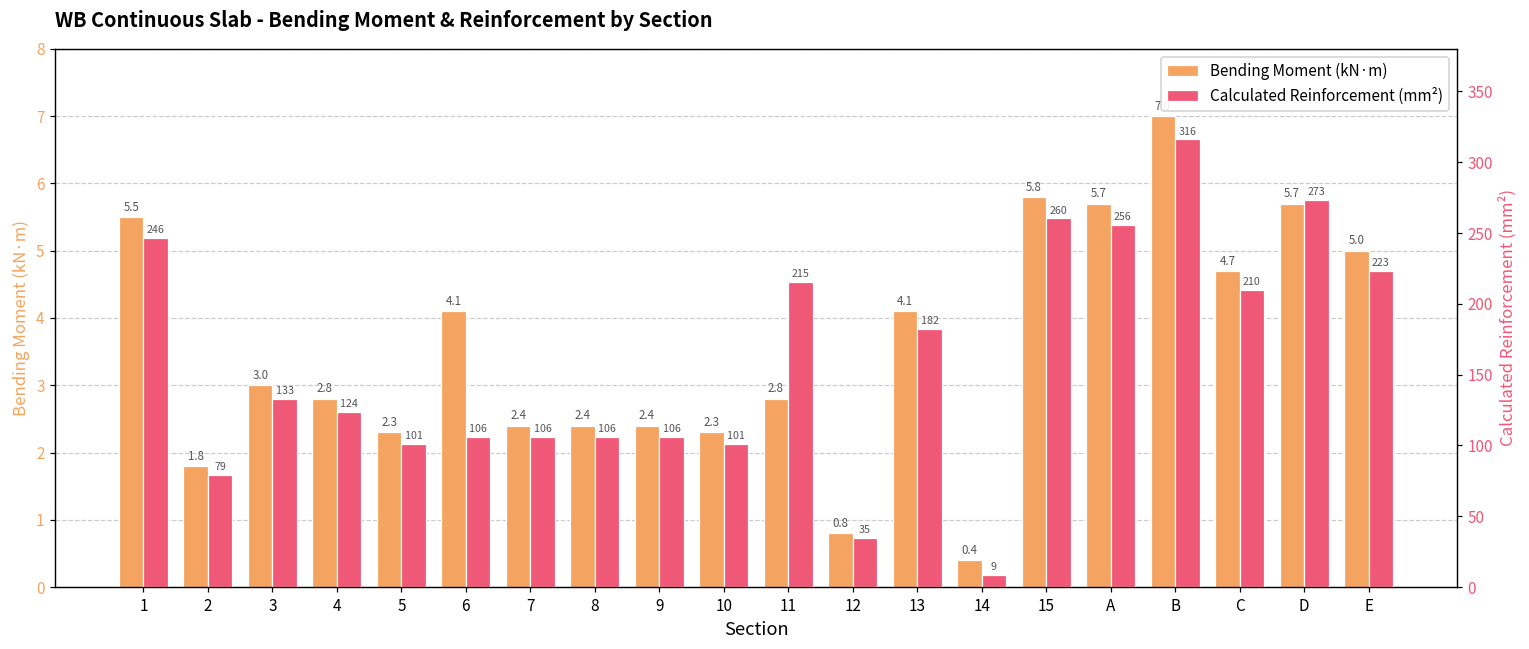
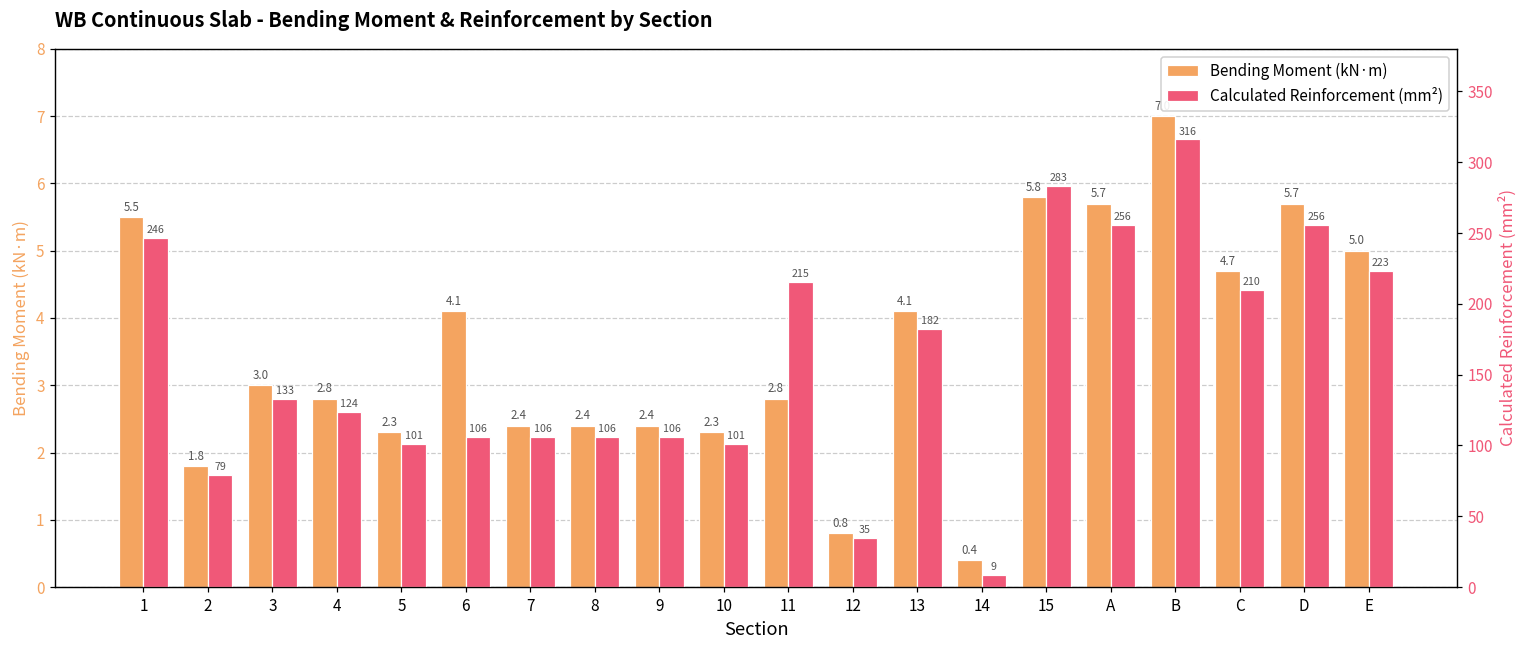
  {
    "Bending Moment (kN·m)": {
      "1": 5.5,
      "2": 1.8,
      "3": 3.0,
      "4": 2.8,
      "5": 2.3,
      "6": 4.1,
      "7": 2.4,
      "8": 2.4,
      "9": 2.4,
      "10": 2.3,
      "11": 2.8,
      "12": 0.8,
      "13": 4.1,
      "14": 0.4,
      "15": 5.8,
      "A": 5.7,
      "C": 4.7,
      "D": 5.7,
      "E": 5.0
    },
    "Calculated Reinforcement (mm²)": {
      "1": 246,
      "2": 79,
      "3": 133,
      "4": 124,
      "5": 101,
      "6": 106,
      "7": 106,
      "8": 106,
      "9": 106,
      "10": 101,
      "11": 215,
      "12": 35,
      "13": 182,
      "14": 9,
-     "15": 260,
+     "15": 283,
      "A": 256,
      "B": 316,
      "C": 210,
-     "D": 273,
+     "D": 256,
      "E": 223
    }
  }
